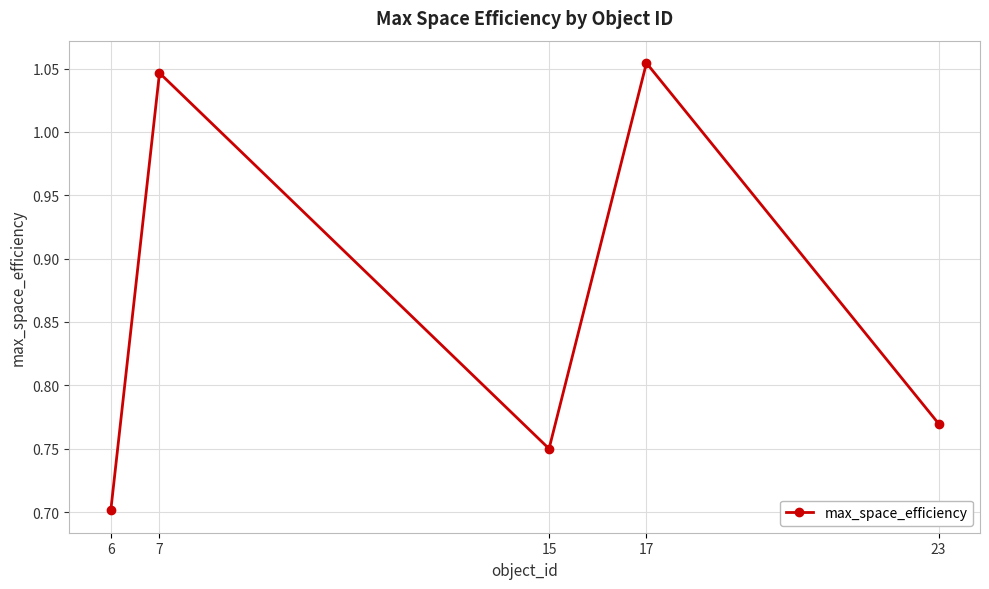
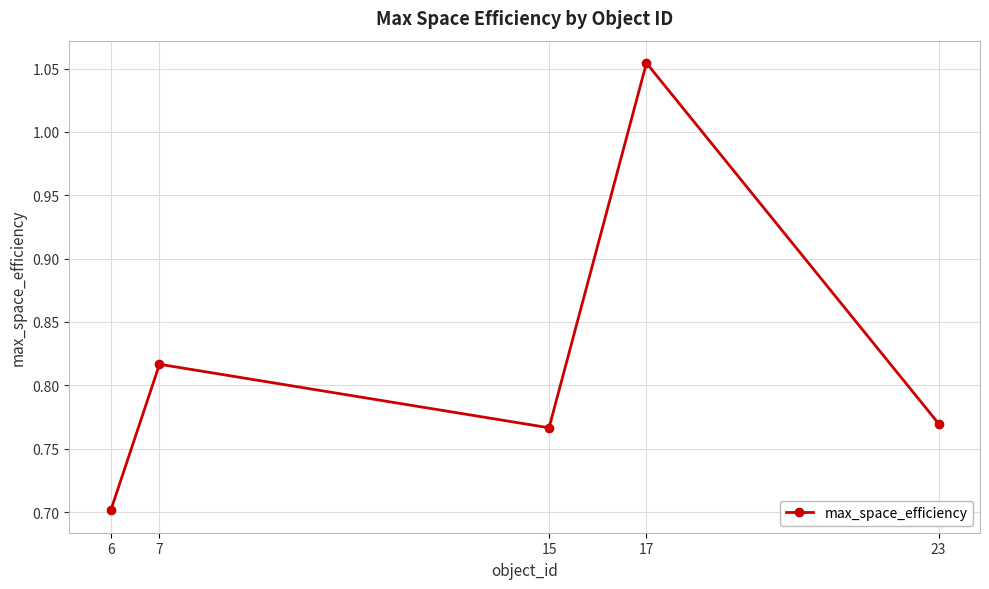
  {
    "6": 0.701,
-   "7": 1.046,
-   "15": 0.750,
+   "7": 0.817,
+   "15": 0.766,
    "17": 1.054,
    "23": 0.770
  }
